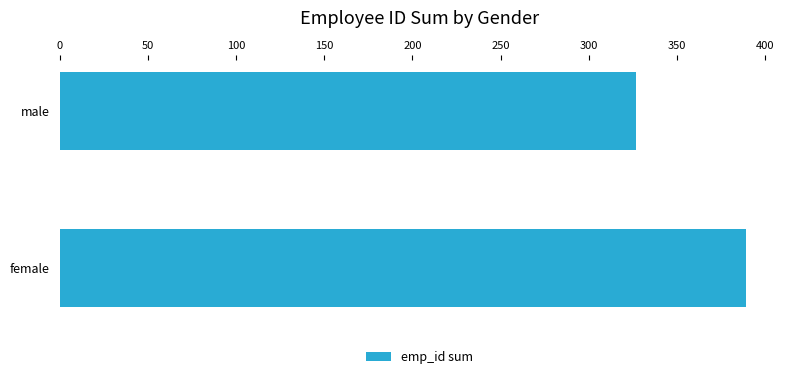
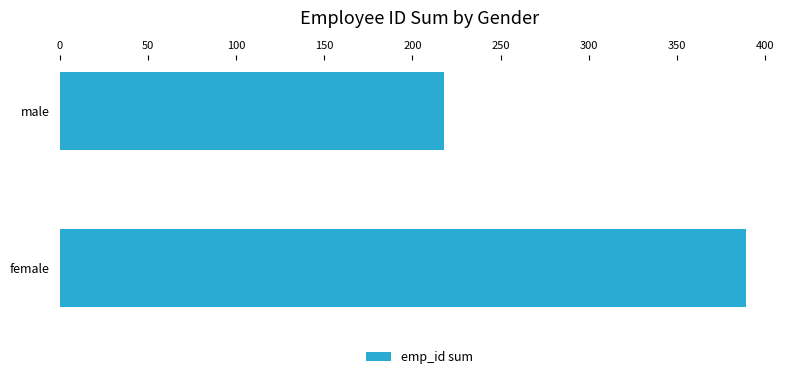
  {
-   "male": 327,
+   "male": 218,
    "female": 389
  }
